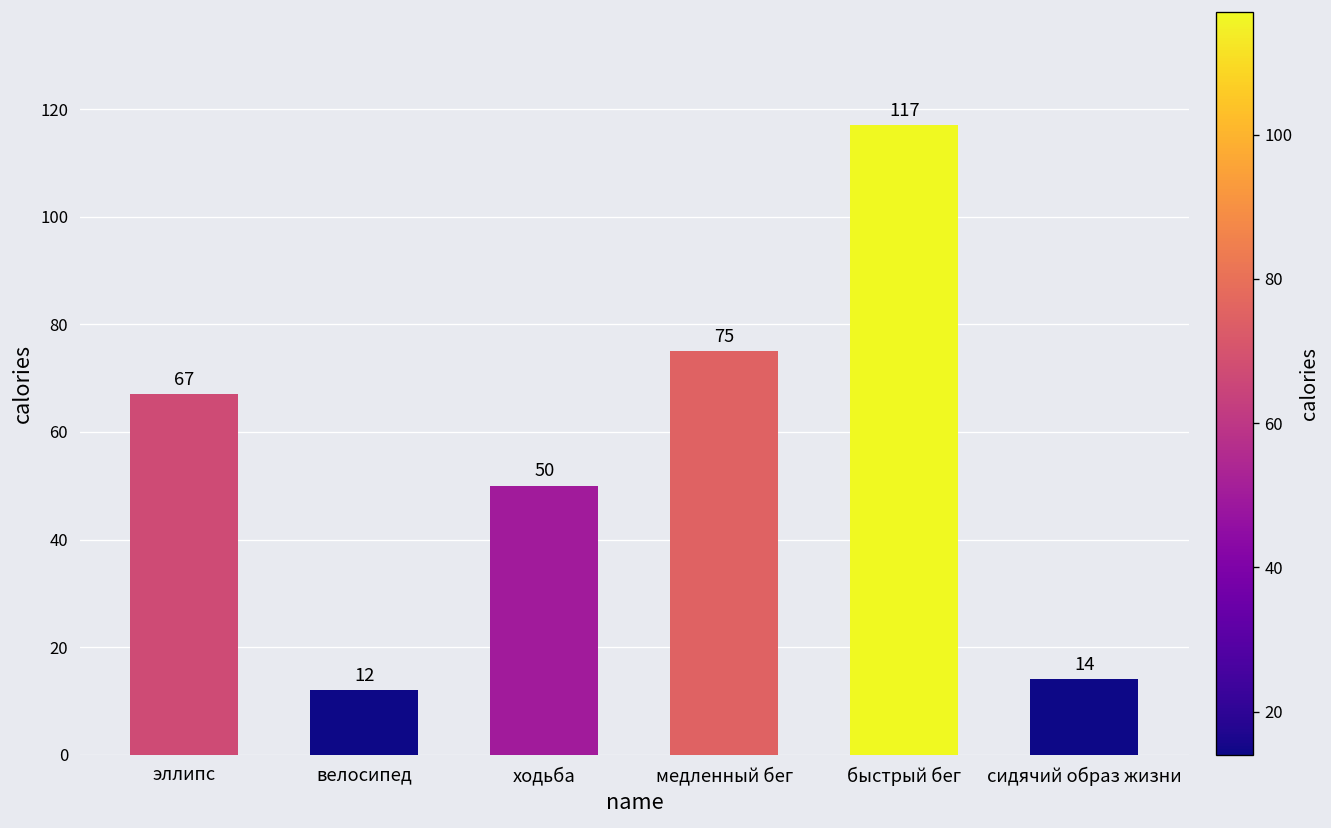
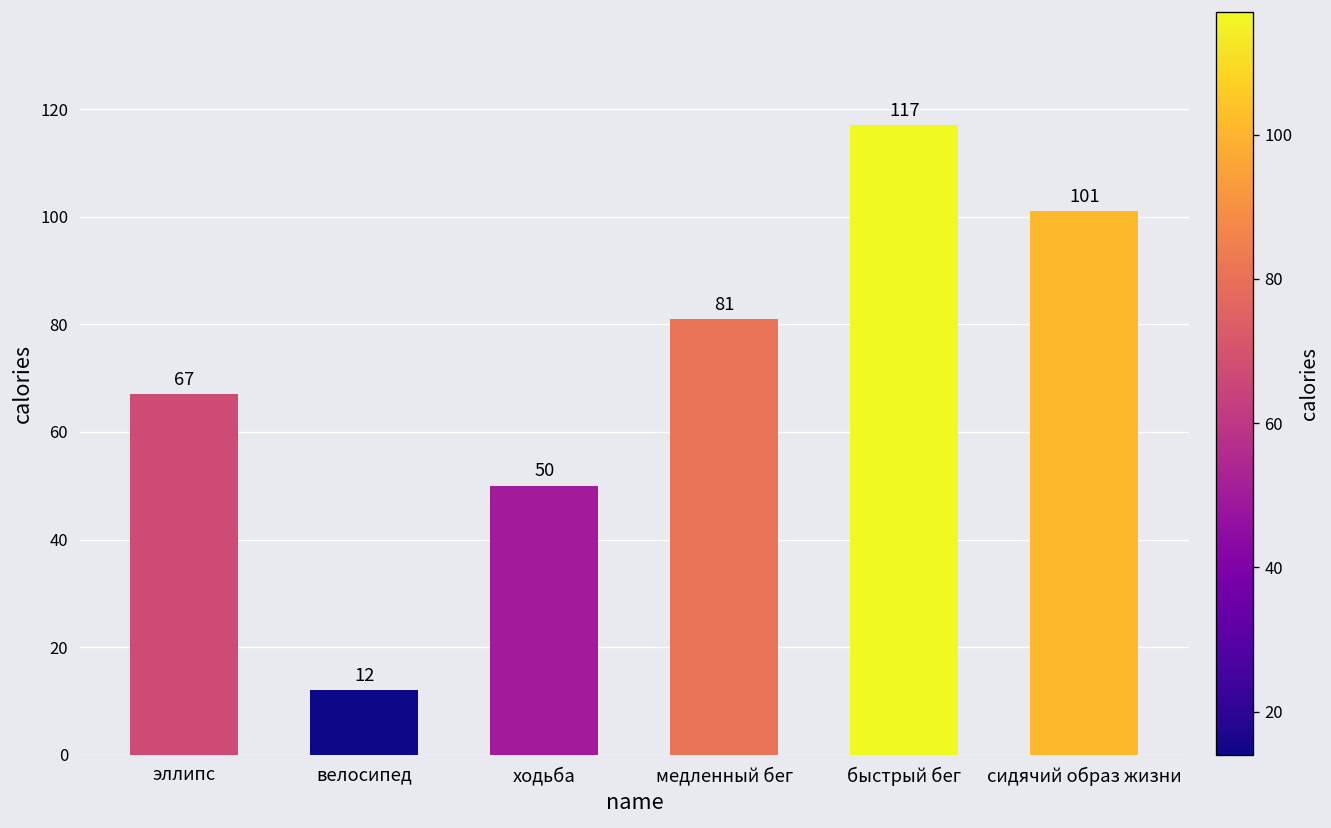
  {
    "эллипс": 67,
    "велосипед": 12,
    "ходьба": 50,
-   "медленный бег": 75,
+   "медленный бег": 81,
    "быстрый бег": 117,
-   "сидячий образ жизни": 14
+   "сидячий образ жизни": 101
  }
